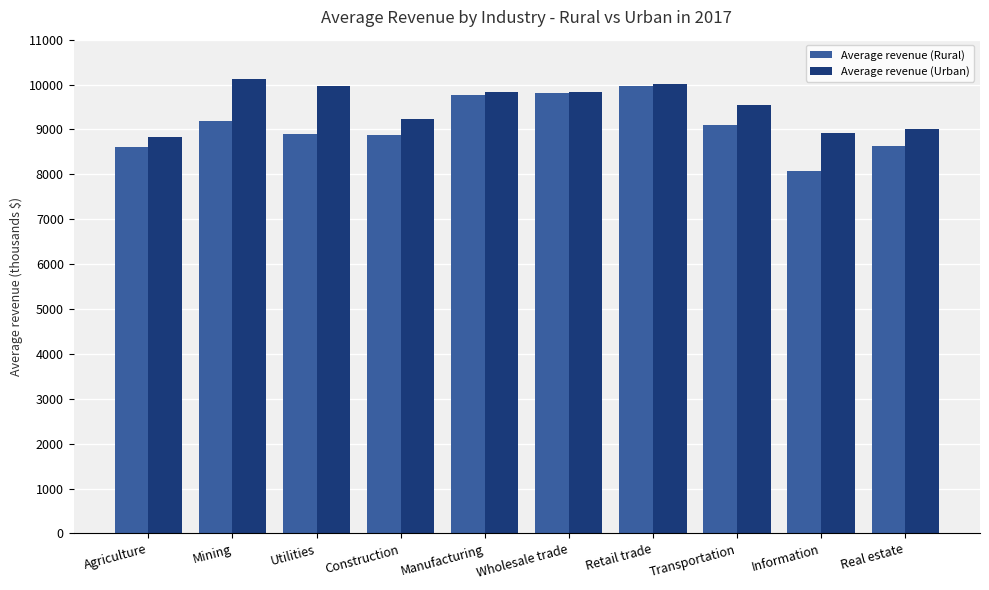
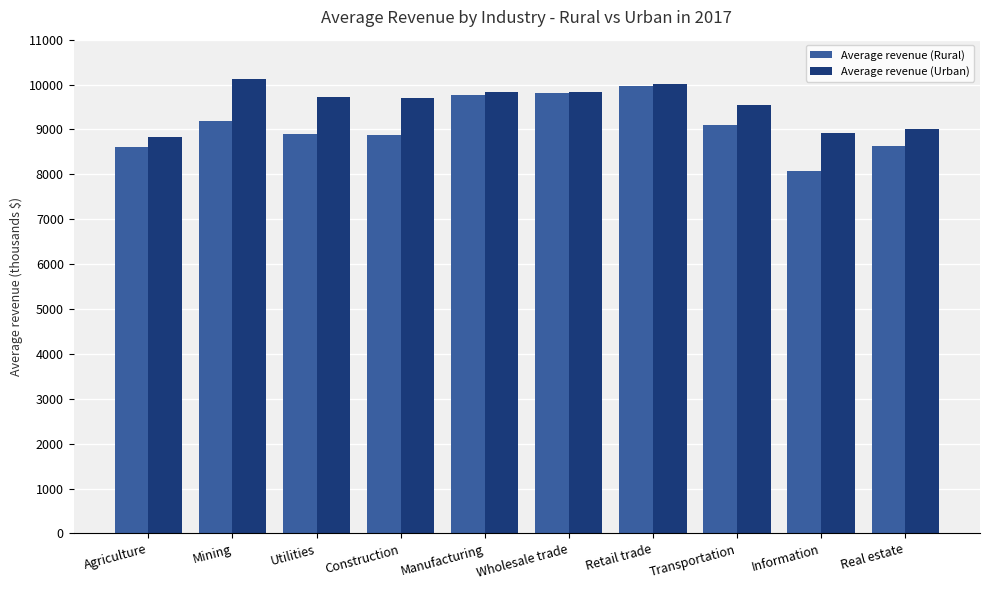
  {
    "Average revenue (Rural)": {
      "Agriculture": 8600,
      "Mining": 9200,
      "Utilities": 8900,
      "Construction": 8900,
      "Manufacturing": 9800,
      "Wholesale trade": 9800,
      "Retail trade": 10000,
      "Transportation": 9100,
      "Information": 8100,
      "Real estate": 8600
    },
    "Average revenue (Urban)": {
      "Agriculture": 8800,
      "Mining": 10100,
-     "Utilities": 10000,
-     "Construction": 9200,
+     "Utilities": 9700,
+     "Construction": 9700,
      "Manufacturing": 9800,
      "Wholesale trade": 9800,
      "Retail trade": 10000,
      "Transportation": 9500,
      "Information": 8900,
      "Real estate": 9000
    }
  }
